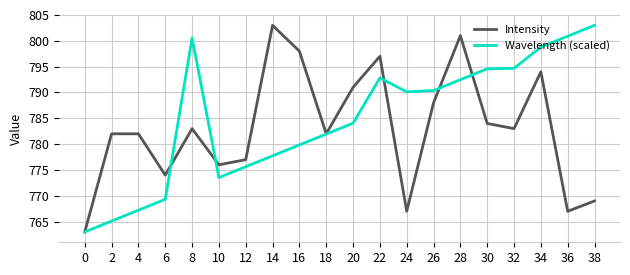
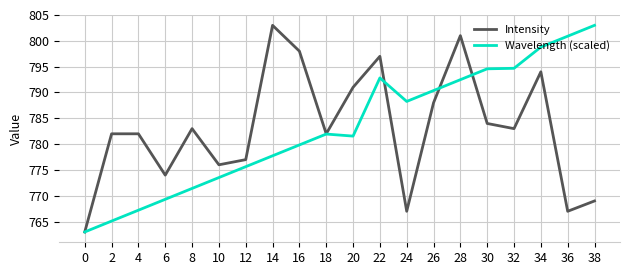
  {
    "Intensity": {
      "2": 782,
      "4": 782,
      "6": 774,
      "8": 783,
      "10": 776,
      "12": 777,
      "14": 803,
      "16": 798,
      "20": 791,
      "22": 797,
      "24": 767,
      "26": 788,
      "28": 801,
      "30": 784,
      "32": 783,
      "34": 794,
      "36": 767,
      "38": 769
    },
    "Wavelength (scaled)": {
      "2": 765,
      "4": 767,
      "6": 769,
-     "8": 801,
+     "8": 771,
      "10": 774,
      "12": 776,
      "14": 778,
      "16": 780,
-     "20": 784,
+     "20": 782,
      "22": 793,
-     "24": 790,
+     "24": 788,
      "26": 790,
      "28": 792,
      "30": 795,
      "32": 795,
      "34": 799,
      "36": 801,
      "38": 803
    }
  }
